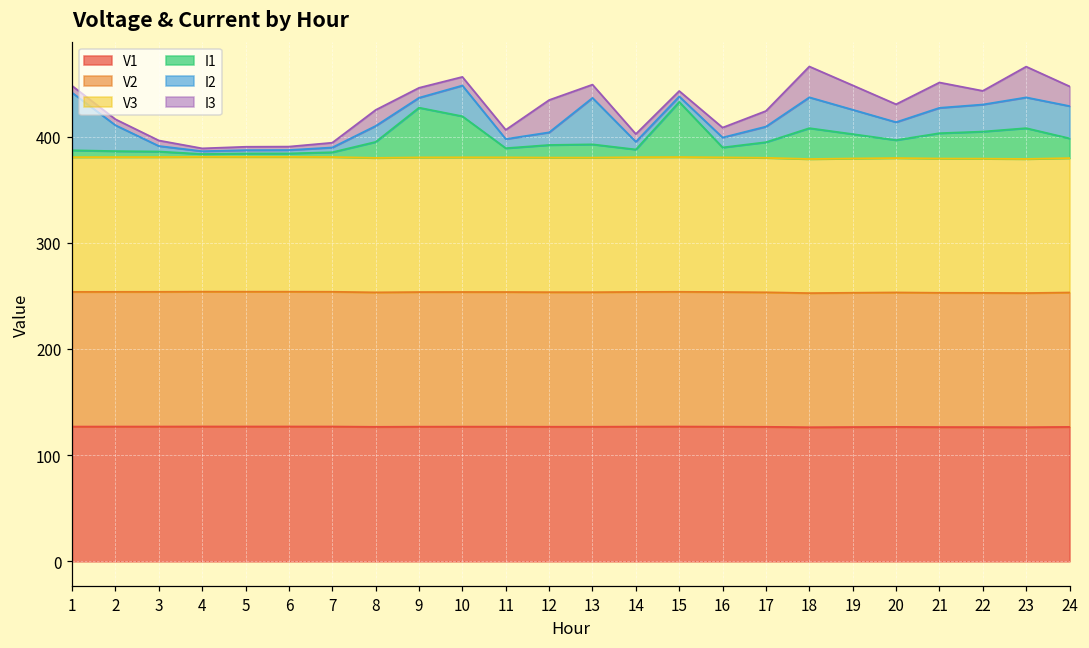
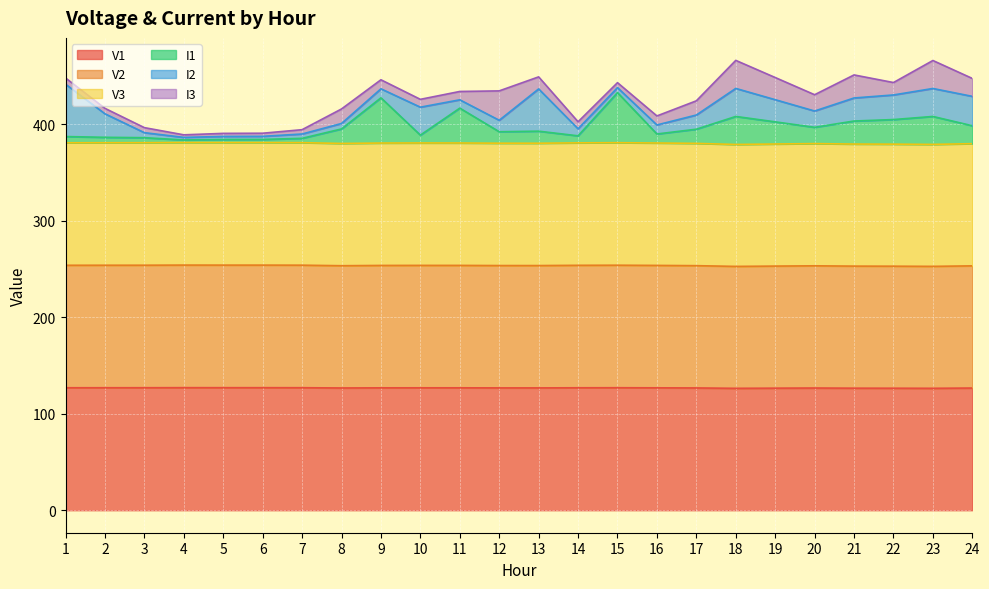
  {
    "V3": {
      "1": 130,
      "2": 130,
      "3": 130,
      "5": 130,
      "6": 130,
      "7": 130,
      "8": 130,
      "9": 130,
      "10": 130,
      "11": 130,
      "12": 130,
      "13": 130,
      "14": 130,
      "15": 130,
      "16": 130,
      "17": 130,
      "18": 130,
      "19": 130,
      "20": 130,
      "21": 130,
      "22": 130,
      "23": 130,
      "24": 130
    },
    "I1": {
      "1": 10,
      "2": 10,
      "3": 10,
      "5": 0,
      "6": 0,
      "7": 0,
      "8": 20,
      "9": 50,
-     "10": 40,
-     "11": 10,
+     "10": 10,
+     "11": 40,
      "12": 10,
      "13": 10,
      "14": 10,
      "15": 50,
      "16": 10,
      "17": 10,
      "18": 30,
      "19": 20,
      "20": 20,
      "21": 20,
      "22": 30,
      "23": 30,
      "24": 20
    },
    "I2": {
      "1": 50,
      "2": 20,
      "3": 10,
      "4": 0,
      "5": 0,
      "6": 0,
      "7": 0,
-     "8": 20,
+     "8": 10,
      "9": 10,
      "10": 30,
      "11": 10,
      "12": 10,
      "13": 40,
      "14": 10,
      "15": 10,
      "16": 10,
      "17": 10,
      "18": 30,
      "19": 20,
      "20": 20,
      "21": 20,
      "22": 30,
      "23": 30,
      "24": 30
    },
    "I3": {
      "1": 10,
      "2": 10,
      "3": 10,
      "4": 0,
      "5": 0,
      "6": 0,
      "7": 0,
      "8": 20,
      "9": 10,
      "10": 10,
      "11": 10,
      "12": 30,
      "13": 10,
      "14": 10,
      "15": 10,
      "16": 10,
      "17": 10,
      "18": 30,
      "19": 20,
      "20": 20,
      "21": 20,
      "22": 10,
      "23": 30,
      "24": 20
    }
  }
